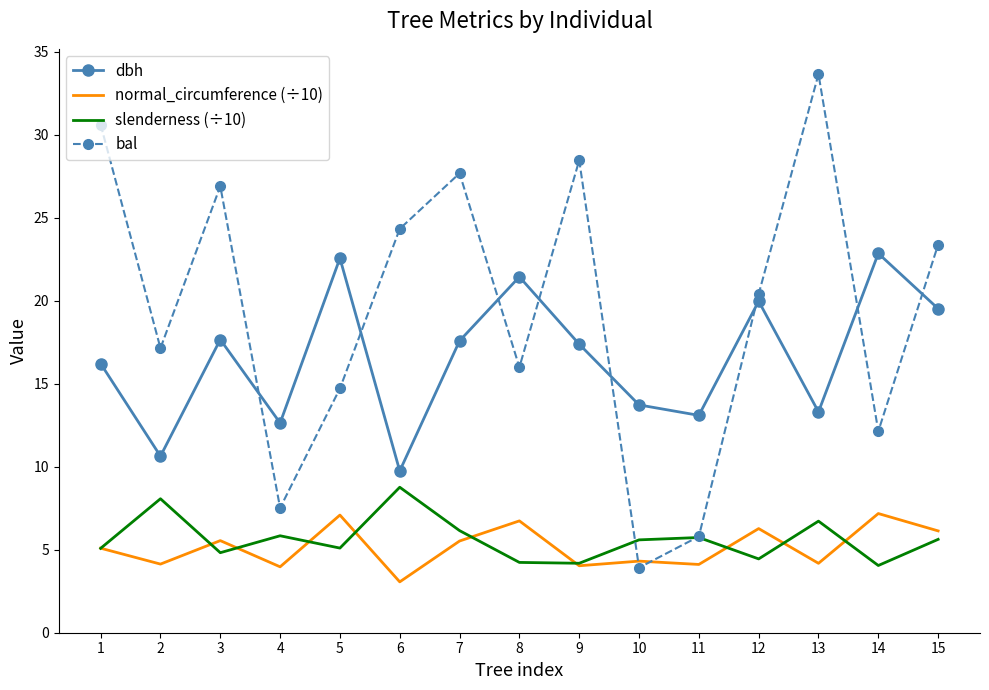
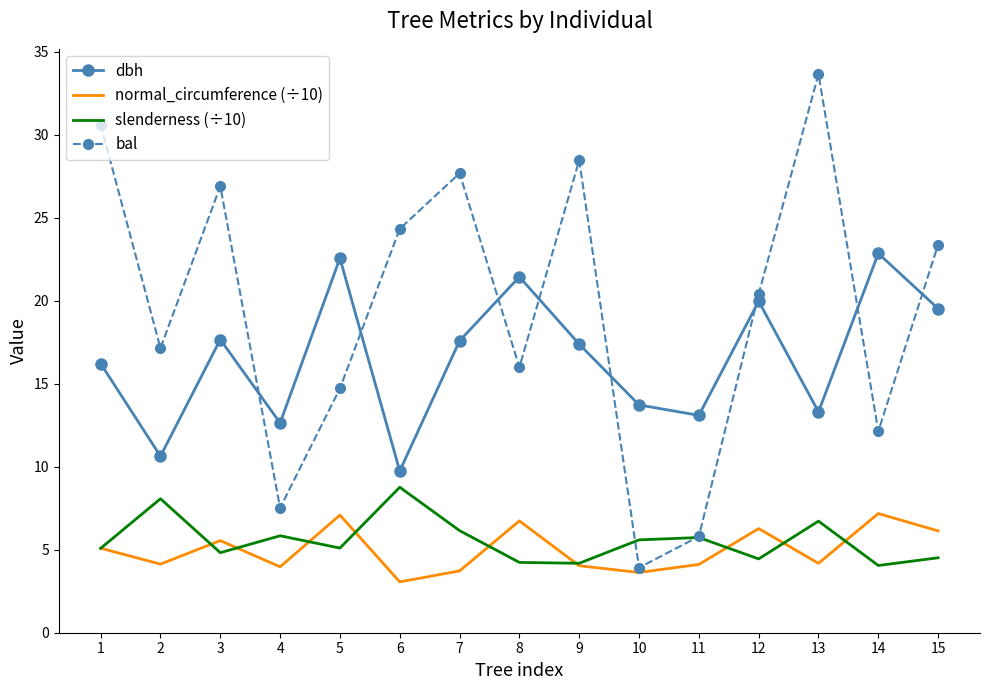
  {
    "normal_circumference (÷10)": {
      "2": 4.1,
      "3": 5.6,
      "4": 4.0,
      "5": 7.1,
      "6": 3.1,
-     "7": 5.5,
+     "7": 3.7,
      "8": 6.7,
-     "10": 4.3,
+     "10": 3.6,
      "11": 4.1,
      "12": 6.3,
      "13": 4.2,
      "14": 7.2,
      "15": 6.1
    },
    "slenderness (÷10)": {
      "2": 8.1,
      "3": 4.8,
      "4": 5.8,
      "5": 5.1,
      "6": 8.8,
      "7": 6.2,
      "8": 4.2,
      "10": 5.6,
      "12": 4.4,
      "13": 6.7,
      "14": 4.1,
-     "15": 5.6
+     "15": 4.5
    }
  }
